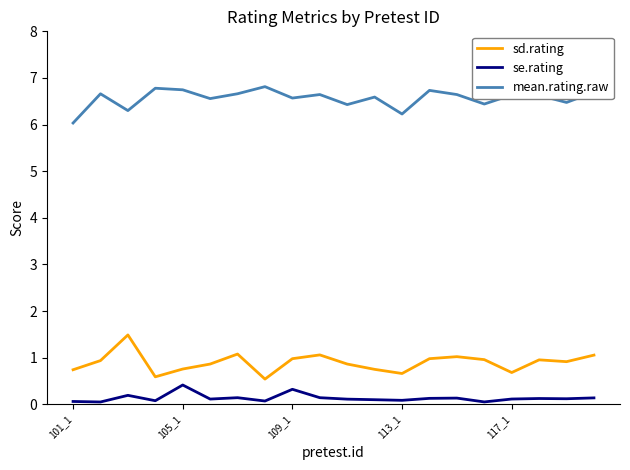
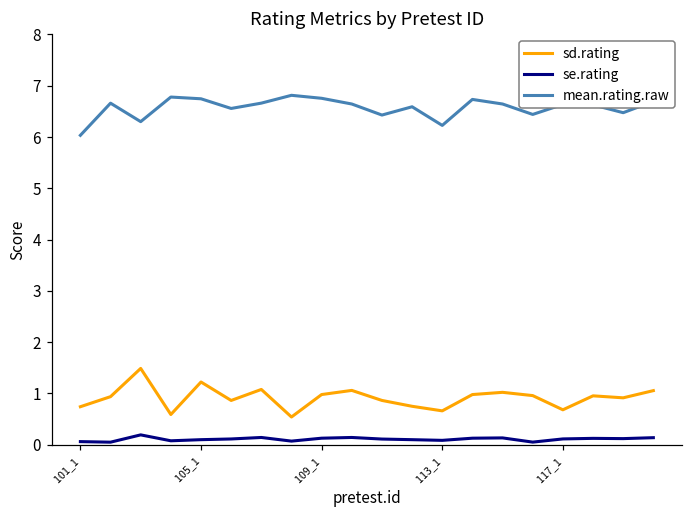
  {
    "sd.rating": {
      "101_1": 0.7,
-     "105_1": 0.8,
+     "105_1": 1.2,
      "109_1": 1.0,
      "113_1": 0.7,
      "117_1": 0.7
    },
    "se.rating": {
      "101_1": 0.1,
-     "105_1": 0.4,
-     "109_1": 0.3,
+     "105_1": 0.1,
+     "109_1": 0.1,
      "113_1": 0.1,
      "117_1": 0.1
    },
    "mean.rating.raw": {
      "101_1": 6.0,
      "105_1": 6.7,
-     "109_1": 6.6,
+     "109_1": 6.8,
      "113_1": 6.2
    }
  }
